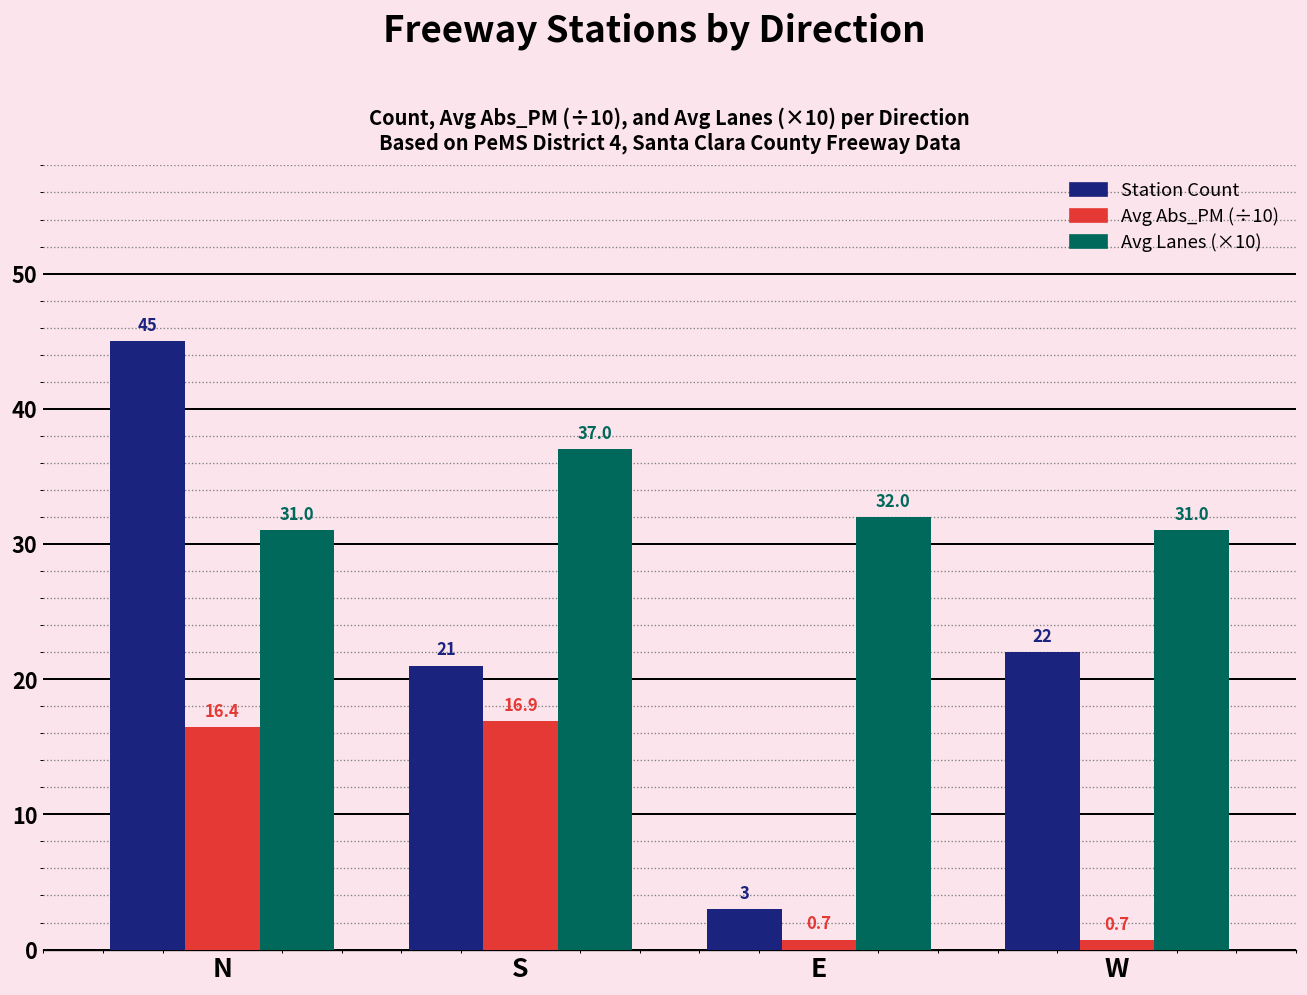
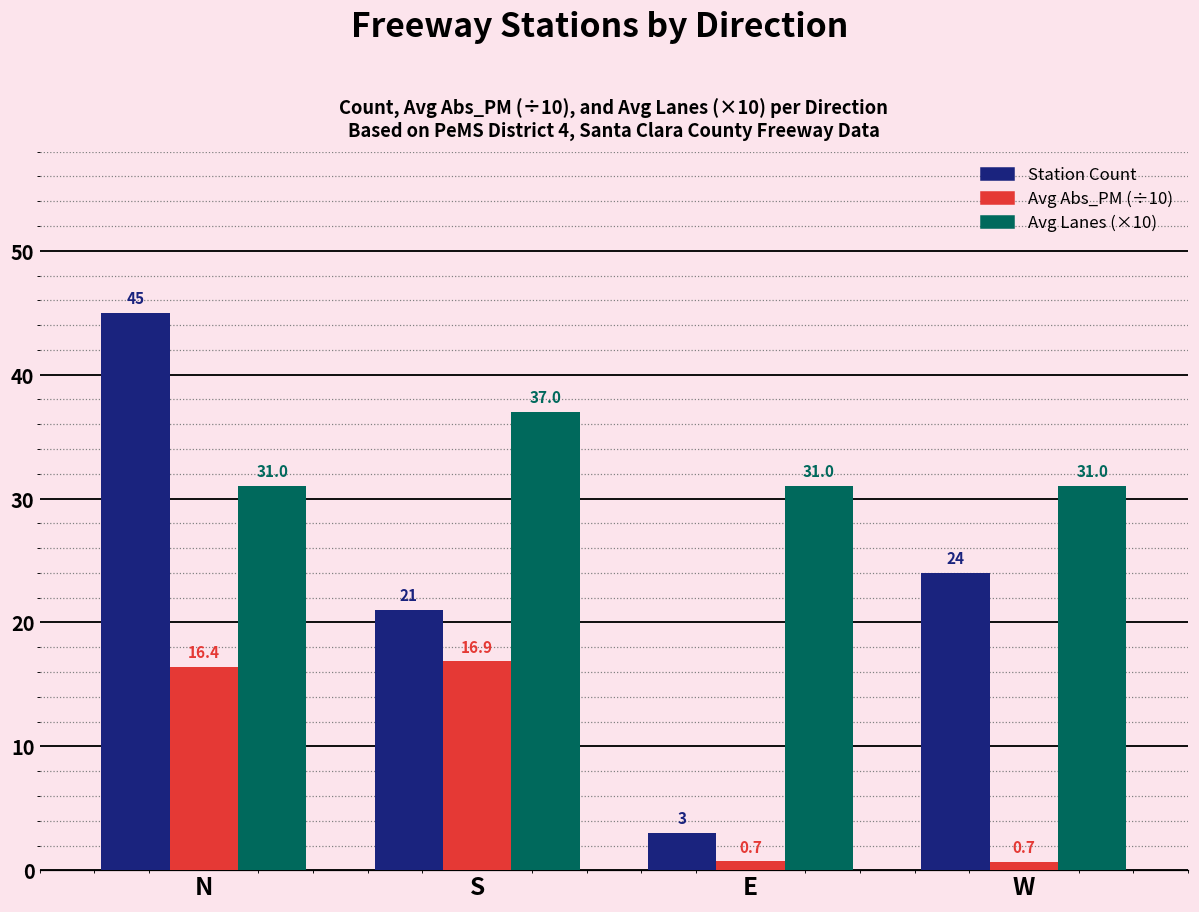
  {
    "Station Count": {
      "N": 45,
      "S": 21,
      "E": 3,
-     "W": 22
+     "W": 24
    },
    "Avg Abs_PM (÷10)": {
      "N": 16.4,
      "S": 16.9,
      "E": 0.7,
      "W": 0.7
    },
    "Avg Lanes (×10)": {
      "N": 31.0,
      "S": 37.0,
-     "E": 32.0,
+     "E": 31.0,
      "W": 31.0
    }
  }
